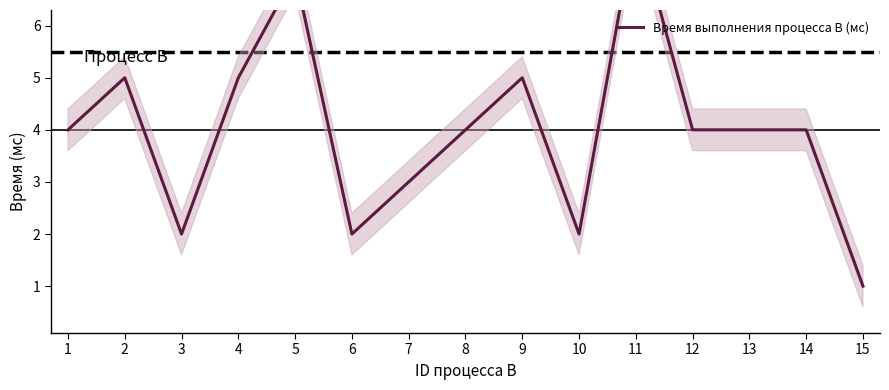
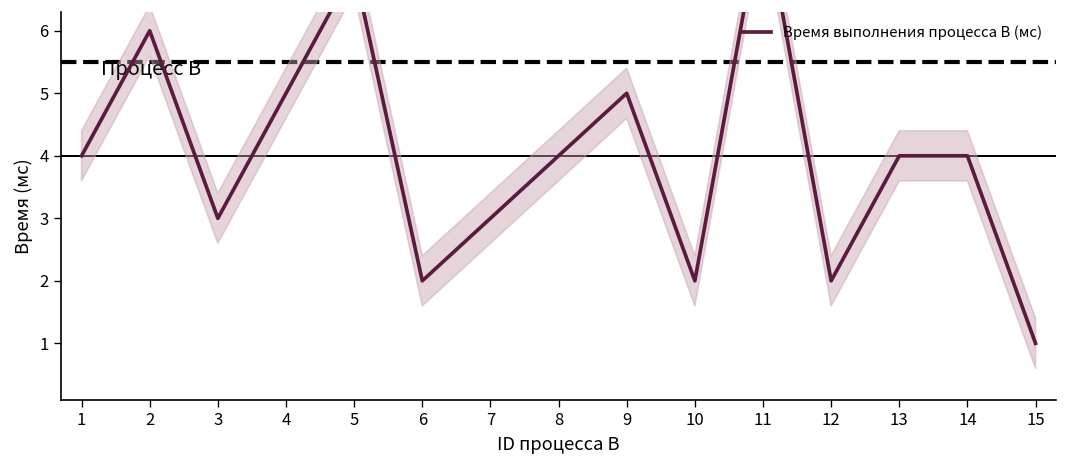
  {
    "Время выполнения процесса B (мс)": {
      "1": 4,
-     "2": 5,
-     "3": 2,
+     "2": 6,
+     "3": 3,
      "4": 5,
      "6": 2,
      "7": 3,
      "8": 4,
      "9": 5,
      "10": 2,
-     "12": 4,
+     "12": 2,
      "13": 4,
      "14": 4,
      "15": 1
    }
  }
